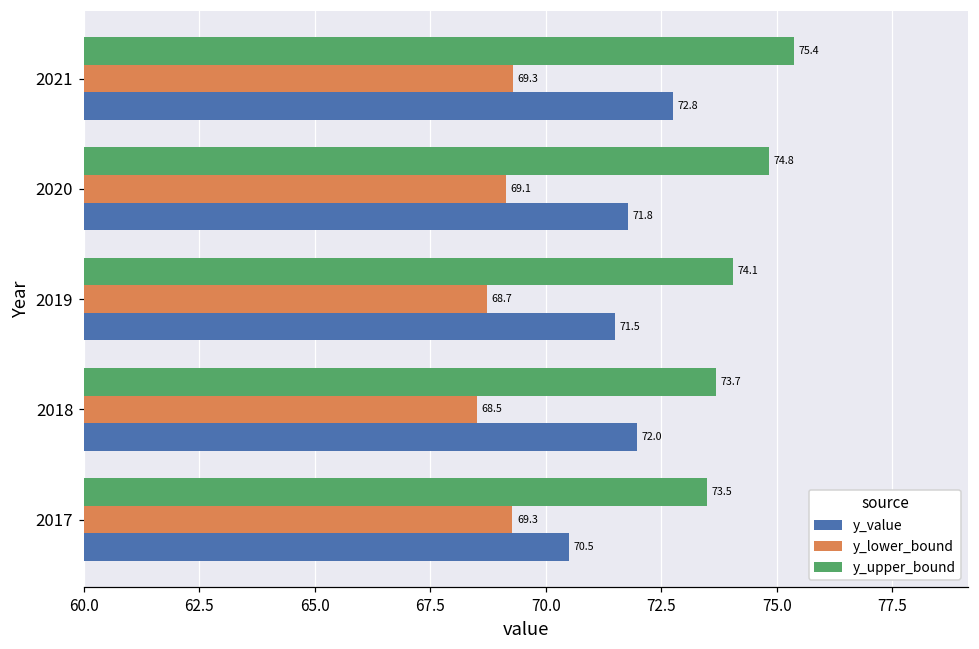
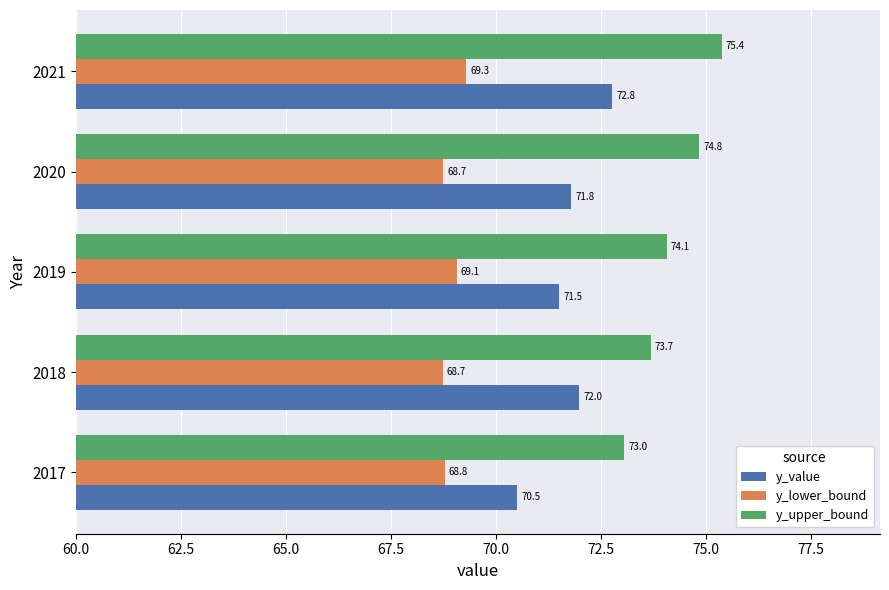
  {
    "y_value": {
      "2021": 72.8,
      "2020": 71.8,
      "2019": 71.5,
      "2018": 72.0,
      "2017": 70.5
    },
    "y_lower_bound": {
      "2021": 69.3,
-     "2020": 69.1,
-     "2019": 68.7,
-     "2018": 68.5,
-     "2017": 69.3
+     "2020": 68.7,
+     "2019": 69.1,
+     "2018": 68.7,
+     "2017": 68.8
    },
    "y_upper_bound": {
      "2021": 75.4,
      "2020": 74.8,
      "2019": 74.1,
      "2018": 73.7,
-     "2017": 73.5
+     "2017": 73.0
    }
  }
